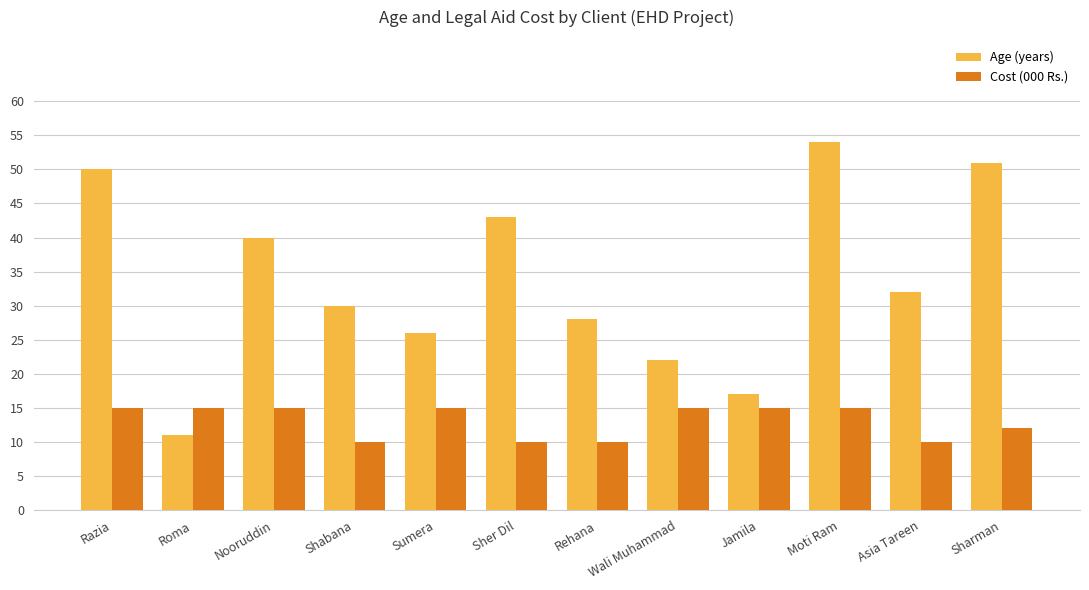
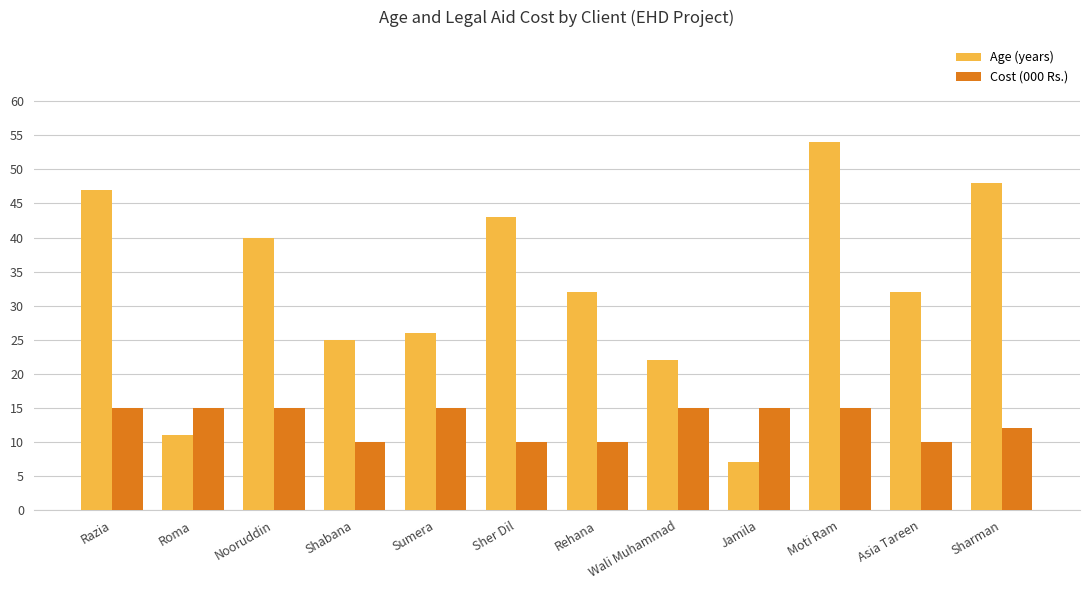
  {
    "Age (years)": {
-     "Razia": 50,
+     "Razia": 47,
      "Roma": 11,
      "Nooruddin": 40,
-     "Shabana": 30,
+     "Shabana": 25,
      "Sumera": 26,
      "Sher Dil": 43,
-     "Rehana": 28,
+     "Rehana": 32,
      "Wali Muhammad": 22,
-     "Jamila": 17,
+     "Jamila": 7,
      "Moti Ram": 54,
      "Asia Tareen": 32,
-     "Sharman": 51
+     "Sharman": 48
    },
    "Cost (000 Rs.)": {
      "Razia": 15,
      "Roma": 15,
      "Nooruddin": 15,
      "Shabana": 10,
      "Sumera": 15,
      "Sher Dil": 10,
      "Rehana": 10,
      "Wali Muhammad": 15,
      "Jamila": 15,
      "Moti Ram": 15,
      "Asia Tareen": 10,
      "Sharman": 12
    }
  }
